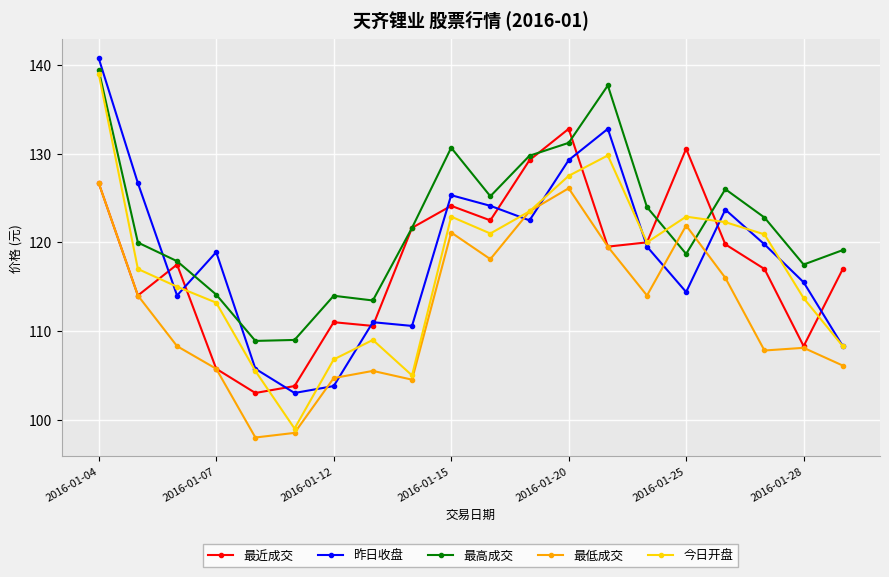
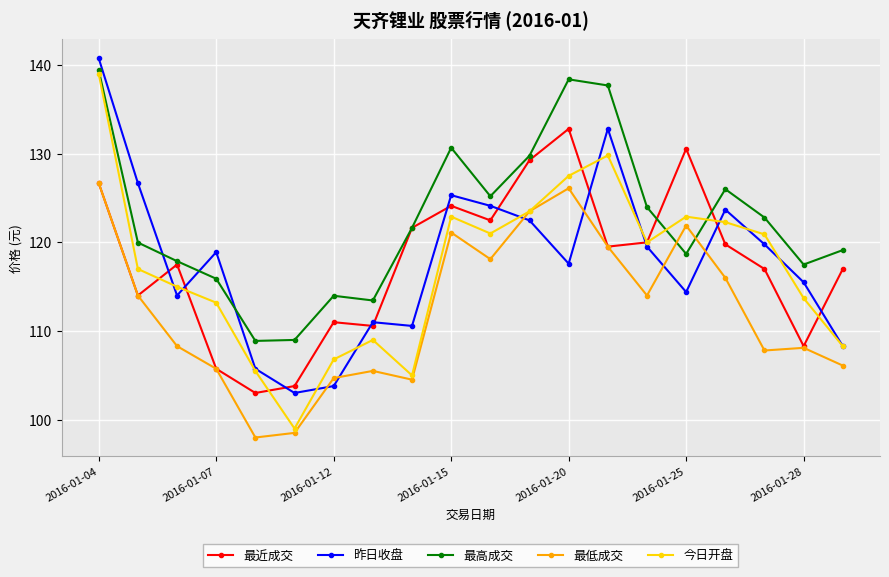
  {
    "最近成交": {
      "2016-01-12": 111,
      "2016-01-15": 124,
      "2016-01-20": 133,
      "2016-01-25": 131
    },
    "昨日收盘": {
      "2016-01-04": 141,
      "2016-01-07": 119,
      "2016-01-12": 104,
      "2016-01-15": 125,
-     "2016-01-20": 129,
+     "2016-01-20": 118,
      "2016-01-25": 114,
      "2016-01-28": 116
    },
    "最高成交": {
      "2016-01-04": 139,
-     "2016-01-07": 114,
+     "2016-01-07": 116,
      "2016-01-12": 114,
      "2016-01-15": 131,
-     "2016-01-20": 131,
+     "2016-01-20": 138,
      "2016-01-25": 119,
      "2016-01-28": 118
    }
  }
